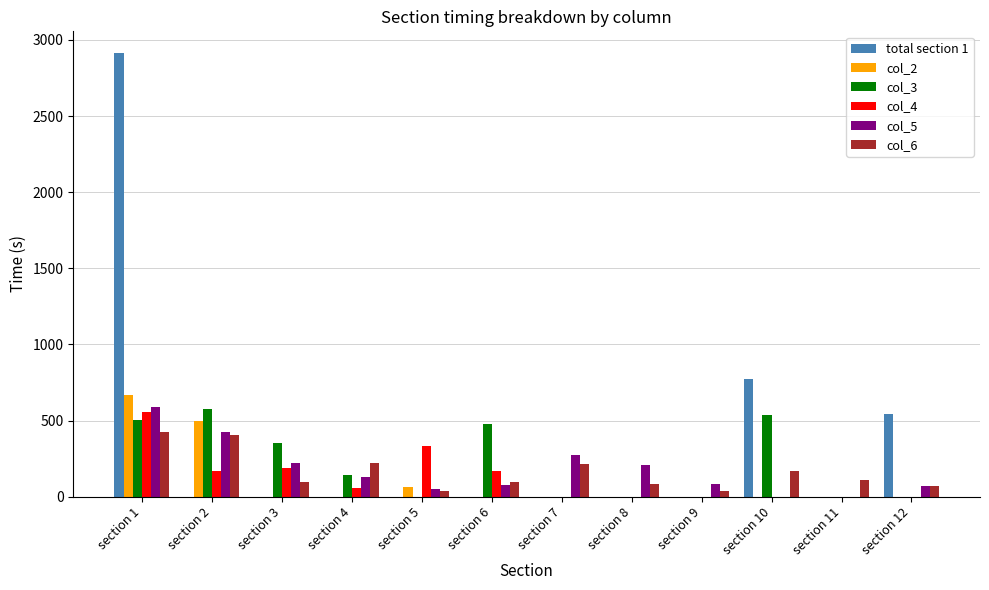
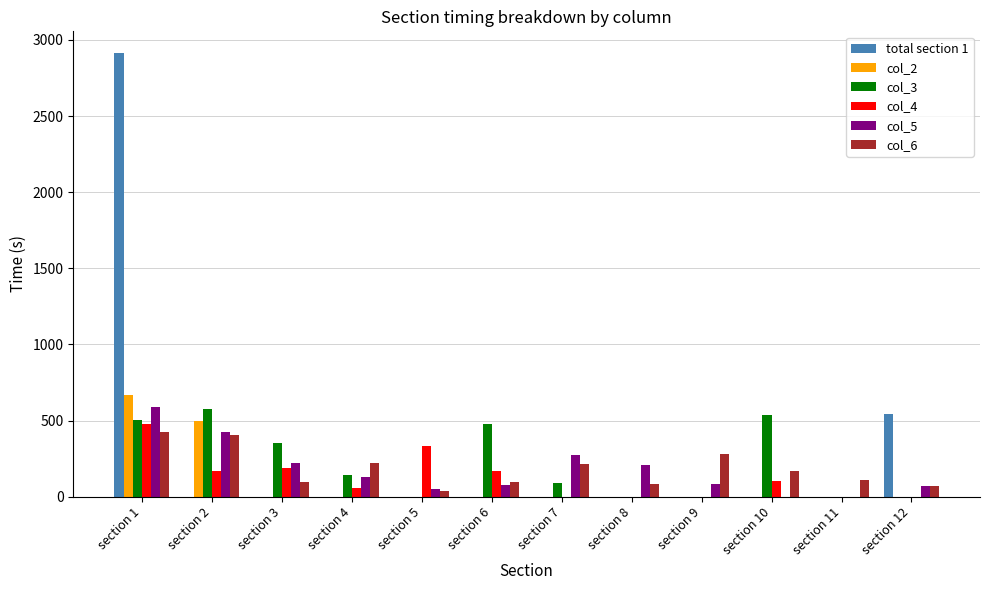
  {
    "total section 1": {
      "section 1": 2910,
      "section 2": 0,
      "section 3": 0,
      "section 4": 0,
      "section 5": 0,
      "section 6": 0,
      "section 7": 0,
      "section 8": 0,
      "section 9": 0,
-     "section 10": 770,
+     "section 10": 0,
      "section 11": 0,
      "section 12": 540
    },
    "col_2": {
      "section 1": 670,
      "section 2": 500,
      "section 3": 0,
      "section 4": 0,
-     "section 5": 70,
+     "section 5": 0,
      "section 6": 0,
      "section 7": 0,
      "section 8": 0,
      "section 9": 0,
      "section 10": 0,
      "section 11": 0,
      "section 12": 0
    },
    "col_3": {
      "section 1": 500,
      "section 2": 580,
      "section 3": 350,
      "section 4": 140,
      "section 5": 0,
      "section 6": 480,
-     "section 7": 0,
+     "section 7": 90,
      "section 8": 0,
      "section 9": 0,
      "section 10": 540,
      "section 11": 0,
      "section 12": 0
    },
    "col_4": {
-     "section 1": 560,
+     "section 1": 480,
      "section 2": 170,
      "section 3": 190,
      "section 4": 60,
      "section 5": 340,
      "section 6": 170,
      "section 7": 0,
      "section 8": 0,
      "section 9": 0,
-     "section 10": 0,
+     "section 10": 100,
      "section 11": 0,
      "section 12": 0
    },
    "col_5": {
      "section 1": 590,
      "section 2": 430,
      "section 3": 220,
      "section 4": 130,
      "section 5": 50,
      "section 6": 80,
      "section 7": 270,
      "section 8": 210,
      "section 9": 80,
      "section 10": 0,
      "section 11": 0,
      "section 12": 70
    },
    "col_6": {
      "section 1": 430,
      "section 2": 410,
      "section 3": 90,
      "section 4": 220,
      "section 5": 40,
      "section 6": 100,
      "section 7": 210,
      "section 8": 80,
-     "section 9": 40,
+     "section 9": 280,
      "section 10": 170,
      "section 11": 110,
      "section 12": 70
    }
  }
